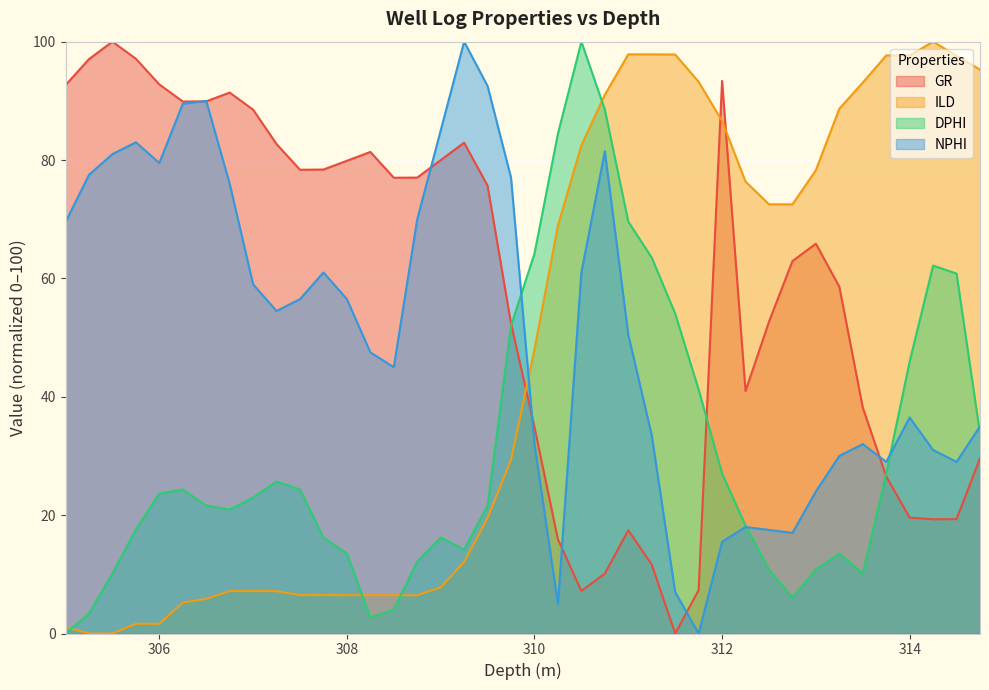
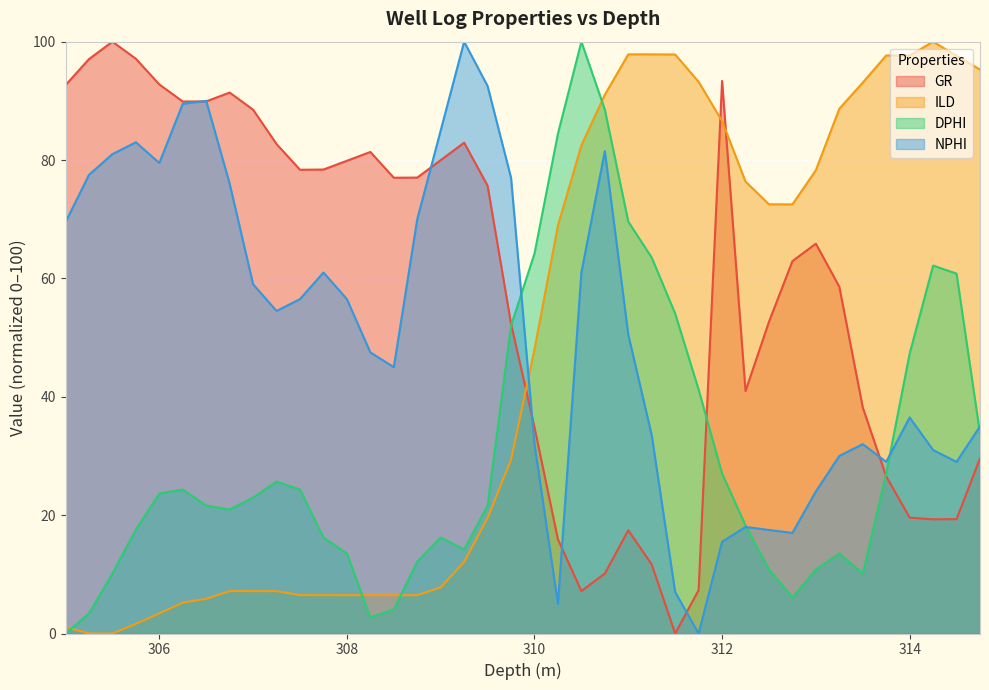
  {
    "GR": {
      "306": 93,
      "308": 80,
      "310": 35,
      "312": 93,
      "314": 20
    },
    "ILD": {
-     "306": 2,
+     "306": 3,
      "308": 6,
      "310": 48,
      "312": 87
    },
    "DPHI": {
      "306": 24,
      "308": 14,
      "310": 64,
      "312": 27,
-     "314": 46
+     "314": 47
    },
    "NPHI": {
      "306": 80,
      "308": 57,
      "310": 32,
      "312": 16,
      "314": 37
    }
  }
